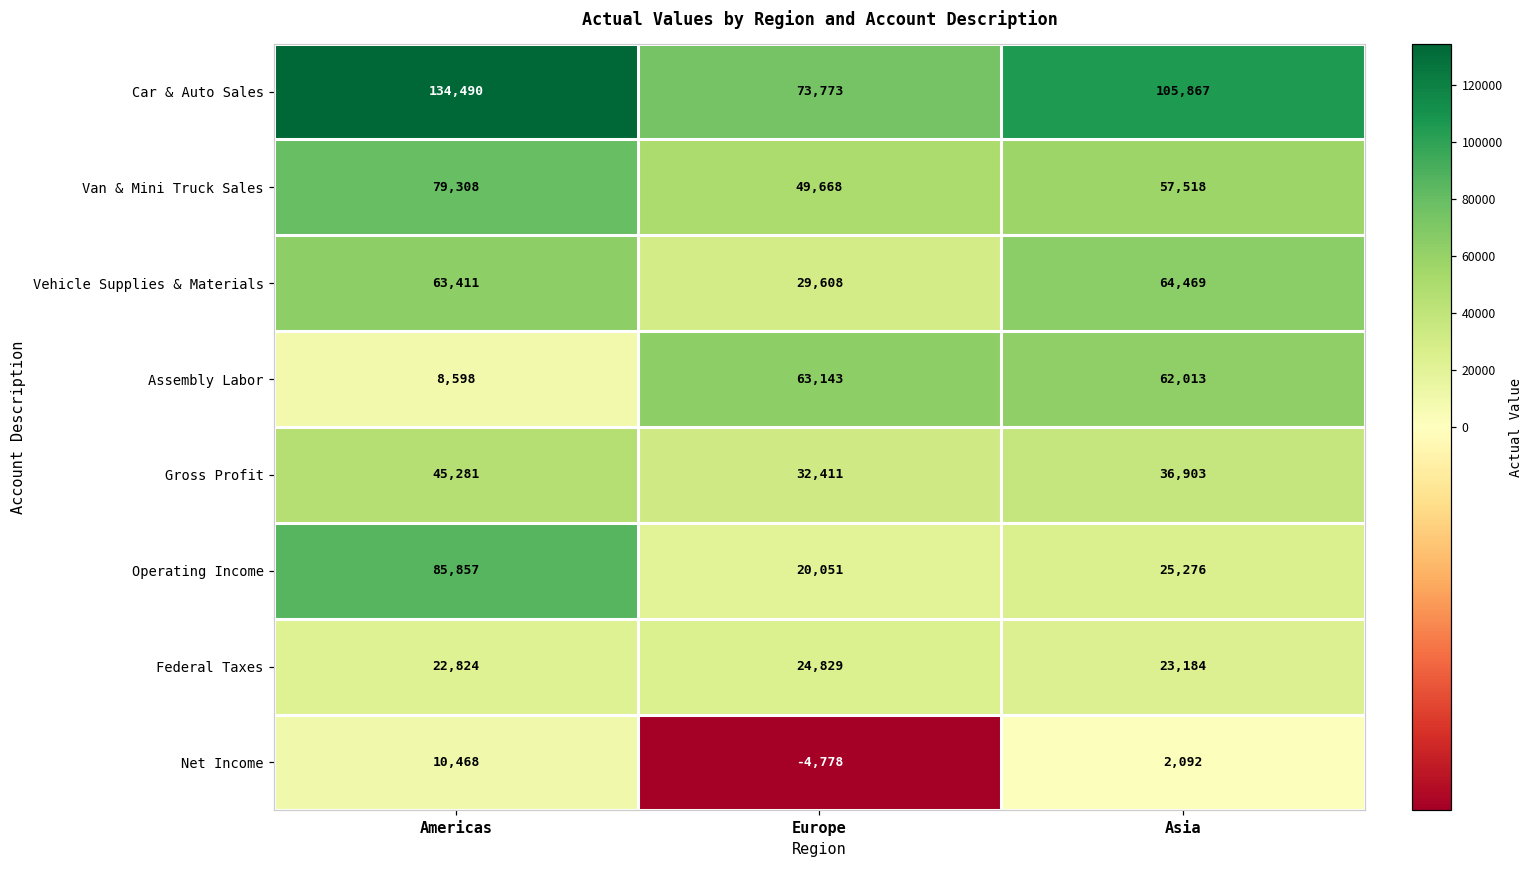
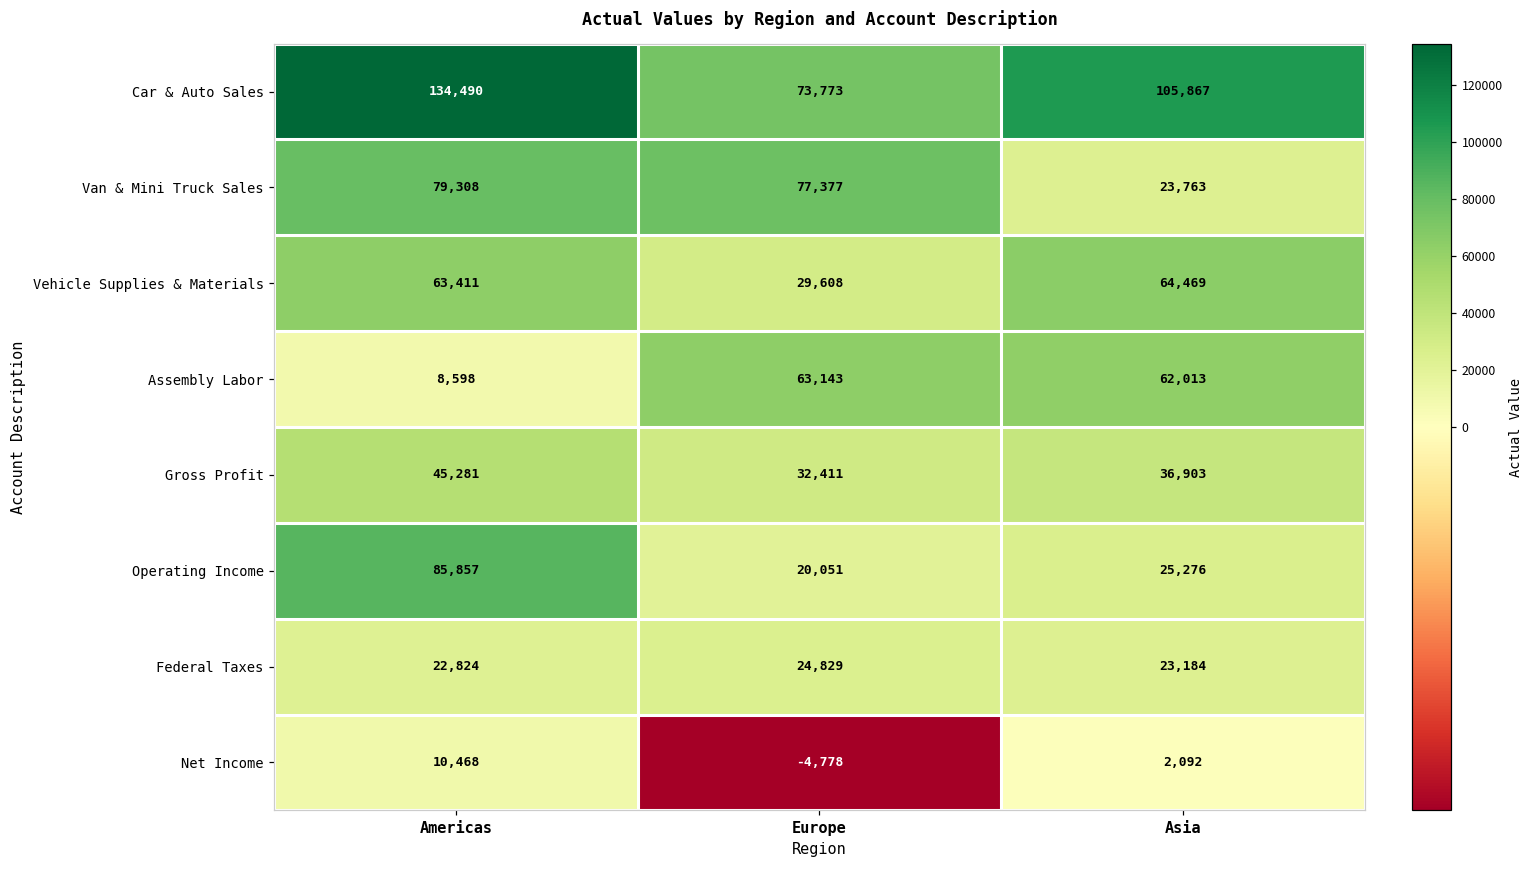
  {
    "Car & Auto Sales": {
      "Americas": "134,490",
      "Europe": "73,773",
      "Asia": "105,867"
    },
    "Van & Mini Truck Sales": {
      "Americas": "79,308",
-     "Europe": "49,668",
-     "Asia": "57,518"
+     "Europe": "77,377",
+     "Asia": "23,763"
    },
    "Vehicle Supplies & Materials": {
      "Americas": "63,411",
      "Europe": "29,608",
      "Asia": "64,469"
    },
    "Assembly Labor": {
      "Americas": "8,598",
      "Europe": "63,143",
      "Asia": "62,013"
    },
    "Gross Profit": {
      "Americas": "45,281",
      "Europe": "32,411",
      "Asia": "36,903"
    },
    "Operating Income": {
      "Americas": "85,857",
      "Europe": "20,051",
      "Asia": "25,276"
    },
    "Federal Taxes": {
      "Americas": "22,824",
      "Europe": "24,829",
      "Asia": "23,184"
    },
    "Net Income": {
      "Americas": "10,468",
      "Europe": "-4,778",
      "Asia": "2,092"
    }
  }
